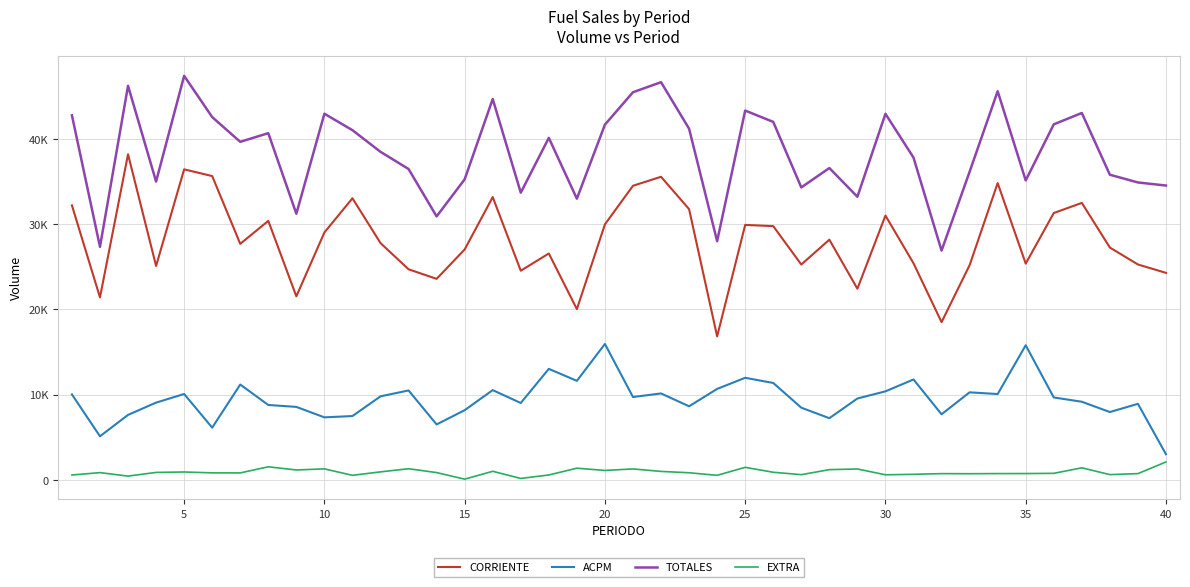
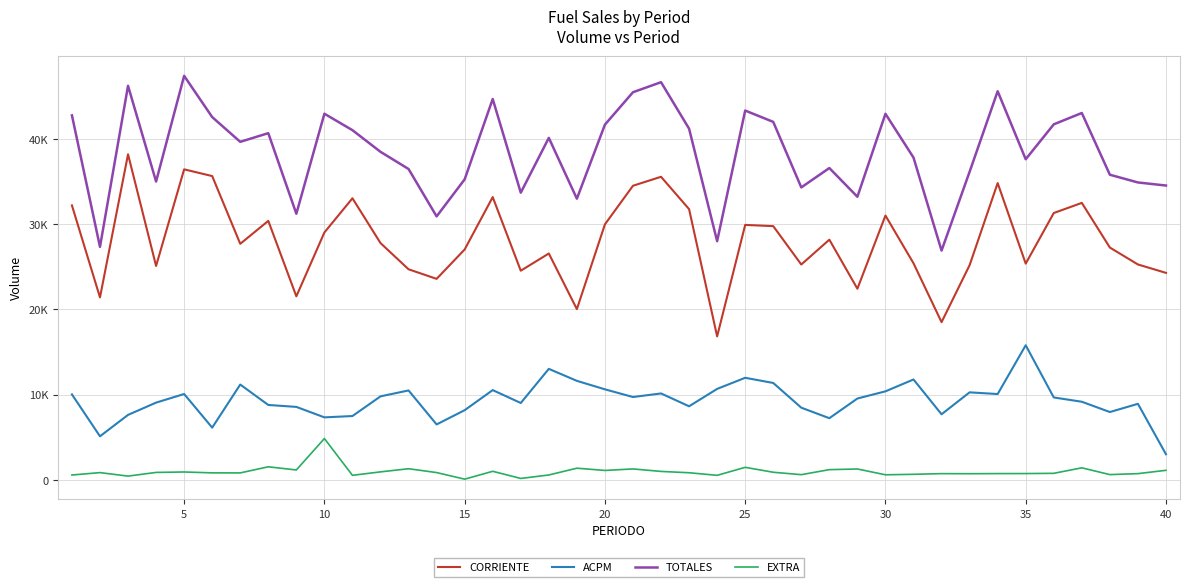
  {
    "CORRIENTE": {
      "5": 36000,
      "10": 29000,
      "15": 27000,
      "20": 30000,
      "25": 30000,
      "30": 31000,
      "35": 25000,
      "40": 24000
    },
    "ACPM": {
      "5": 10000,
      "10": 7000,
      "15": 8000,
-     "20": 16000,
+     "20": 11000,
      "25": 12000,
      "30": 10000,
      "35": 16000,
      "40": 3000
    },
    "TOTALES": {
      "5": 47000,
      "10": 43000,
      "15": 35000,
      "20": 42000,
      "25": 43000,
      "30": 43000,
-     "35": 35000,
+     "35": 38000,
      "40": 35000
    },
    "EXTRA": {
      "5": 1000,
-     "10": 1000,
+     "10": 5000,
      "15": 0,
      "20": 1000,
      "25": 1000,
      "30": 1000,
      "35": 1000,
-     "40": 2000
+     "40": 1000
    }
  }
